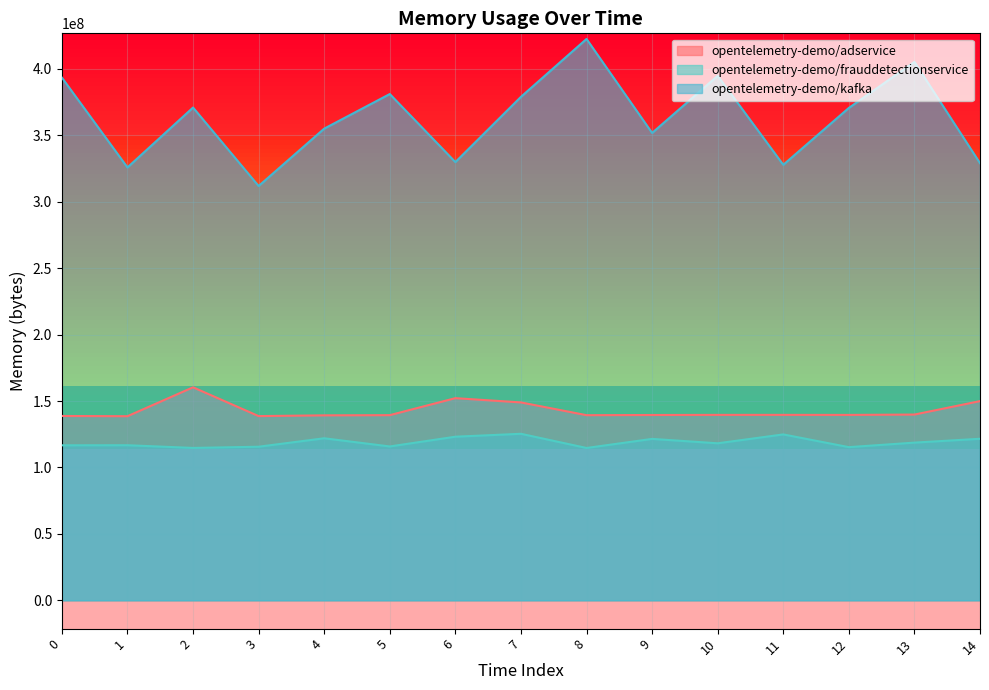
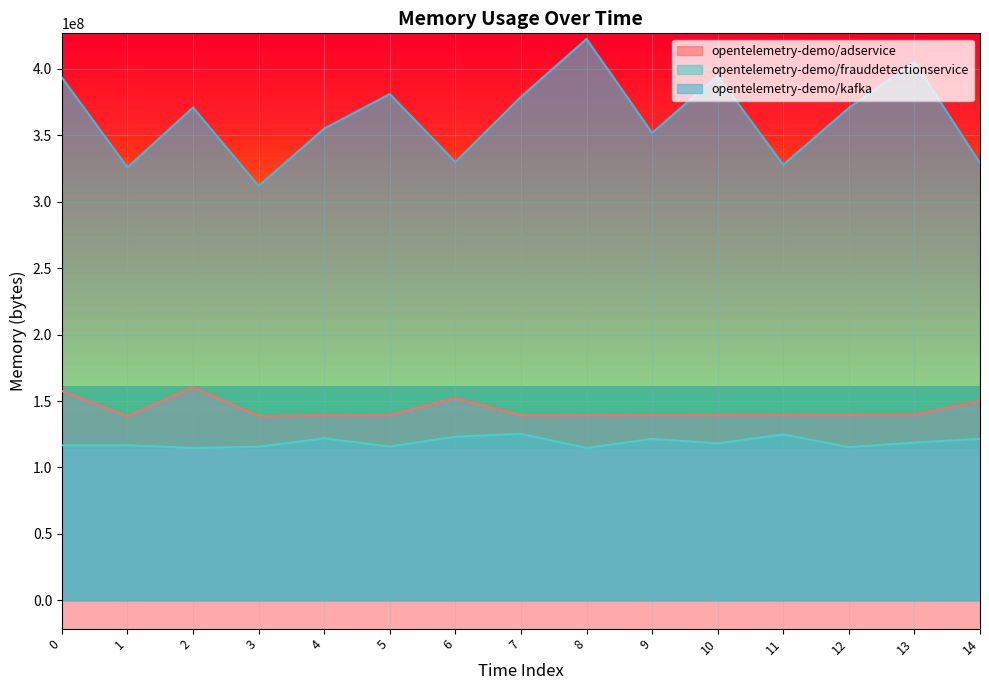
  {
    "opentelemetry-demo/adservice": {
-     "0": 139000000,
+     "0": 158000000,
      "1": 139000000,
      "2": 160000000,
      "3": 139000000,
      "4": 139000000,
      "5": 139000000,
      "6": 152000000,
-     "7": 149000000,
+     "7": 139000000,
      "8": 139000000,
      "9": 139000000,
      "10": 140000000,
      "11": 140000000,
      "12": 140000000,
      "13": 140000000,
      "14": 150000000
    }
  }
